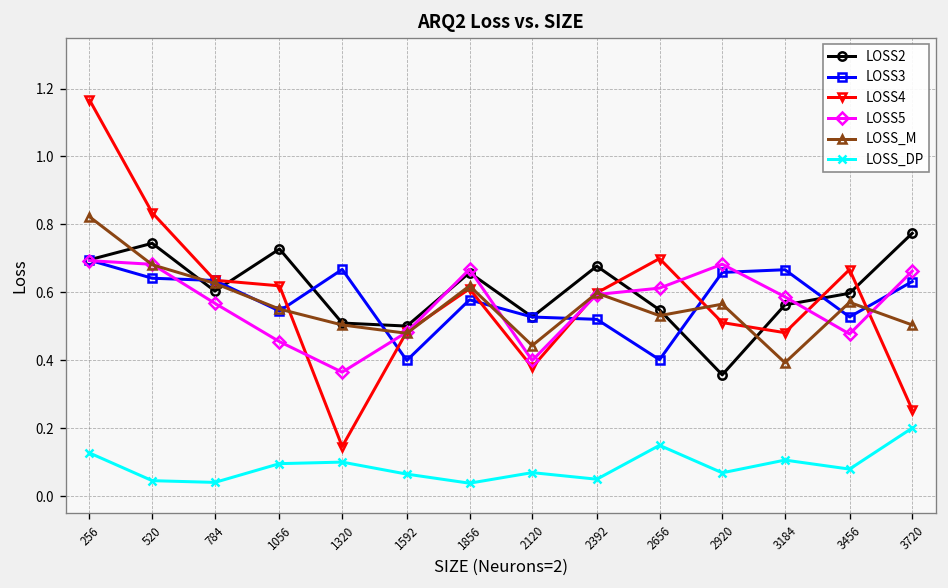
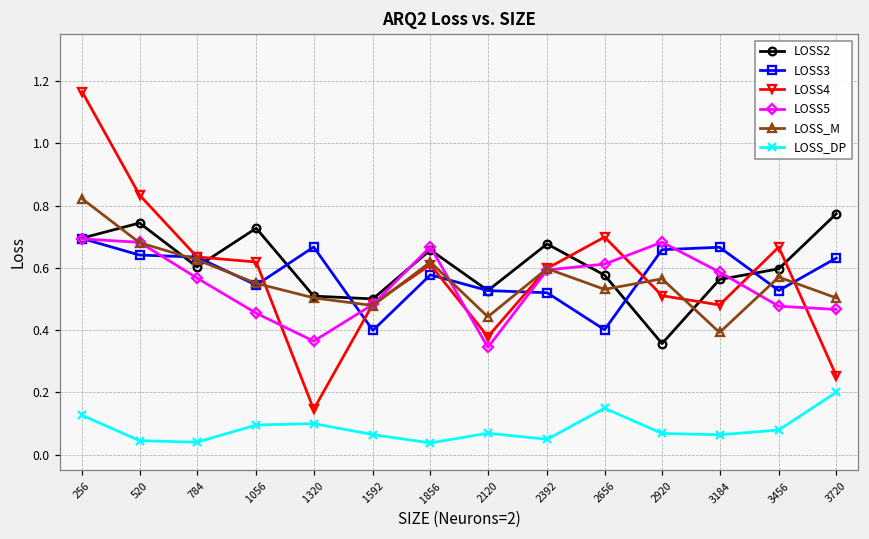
  {
    "LOSS2": {
      "520": 0.74,
      "784": 0.60,
      "1056": 0.73,
      "1592": 0.50,
      "1856": 0.66,
      "2392": 0.68,
-     "2656": 0.55,
+     "2656": 0.58,
      "2920": 0.36,
      "3184": 0.56,
      "3456": 0.60,
      "3720": 0.77
    },
    "LOSS3": {
      "520": 0.64,
      "1320": 0.67,
      "1592": 0.40,
      "1856": 0.58,
      "2392": 0.52,
      "2656": 0.40,
      "2920": 0.66,
      "3184": 0.67,
      "3456": 0.53,
      "3720": 0.63
    },
    "LOSS4": {
      "256": 1.17,
      "520": 0.83,
      "1056": 0.62,
      "1320": 0.15,
      "2120": 0.38,
      "2656": 0.70,
      "2920": 0.51,
      "3184": 0.48,
      "3456": 0.67,
      "3720": 0.25
    },
    "LOSS5": {
      "784": 0.57,
      "1056": 0.45,
      "1320": 0.36,
      "1856": 0.67,
-     "2120": 0.40,
+     "2120": 0.34,
      "2656": 0.61,
      "2920": 0.68,
      "3184": 0.59,
      "3456": 0.48,
-     "3720": 0.66
+     "3720": 0.47
    },
    "LOSS_M": {
      "256": 0.82,
      "2120": 0.44,
      "2656": 0.53,
      "2920": 0.57,
      "3184": 0.39,
      "3456": 0.57,
      "3720": 0.50
    },
    "LOSS_DP": {
      "256": 0.13,
      "520": 0.05,
      "784": 0.04,
      "1056": 0.10,
      "1320": 0.10,
      "1592": 0.06,
      "1856": 0.04,
      "2120": 0.07,
      "2392": 0.05,
      "2656": 0.15,
      "2920": 0.07,
-     "3184": 0.11,
+     "3184": 0.06,
      "3456": 0.08,
      "3720": 0.20
    }
  }
